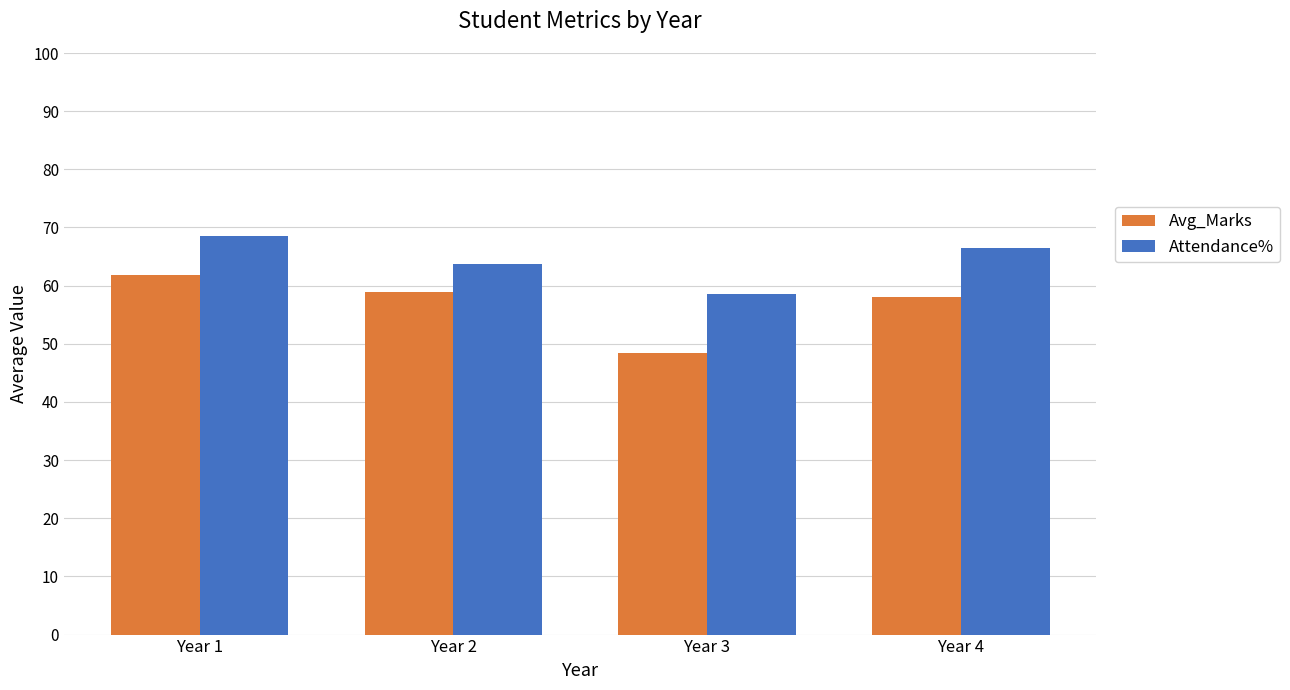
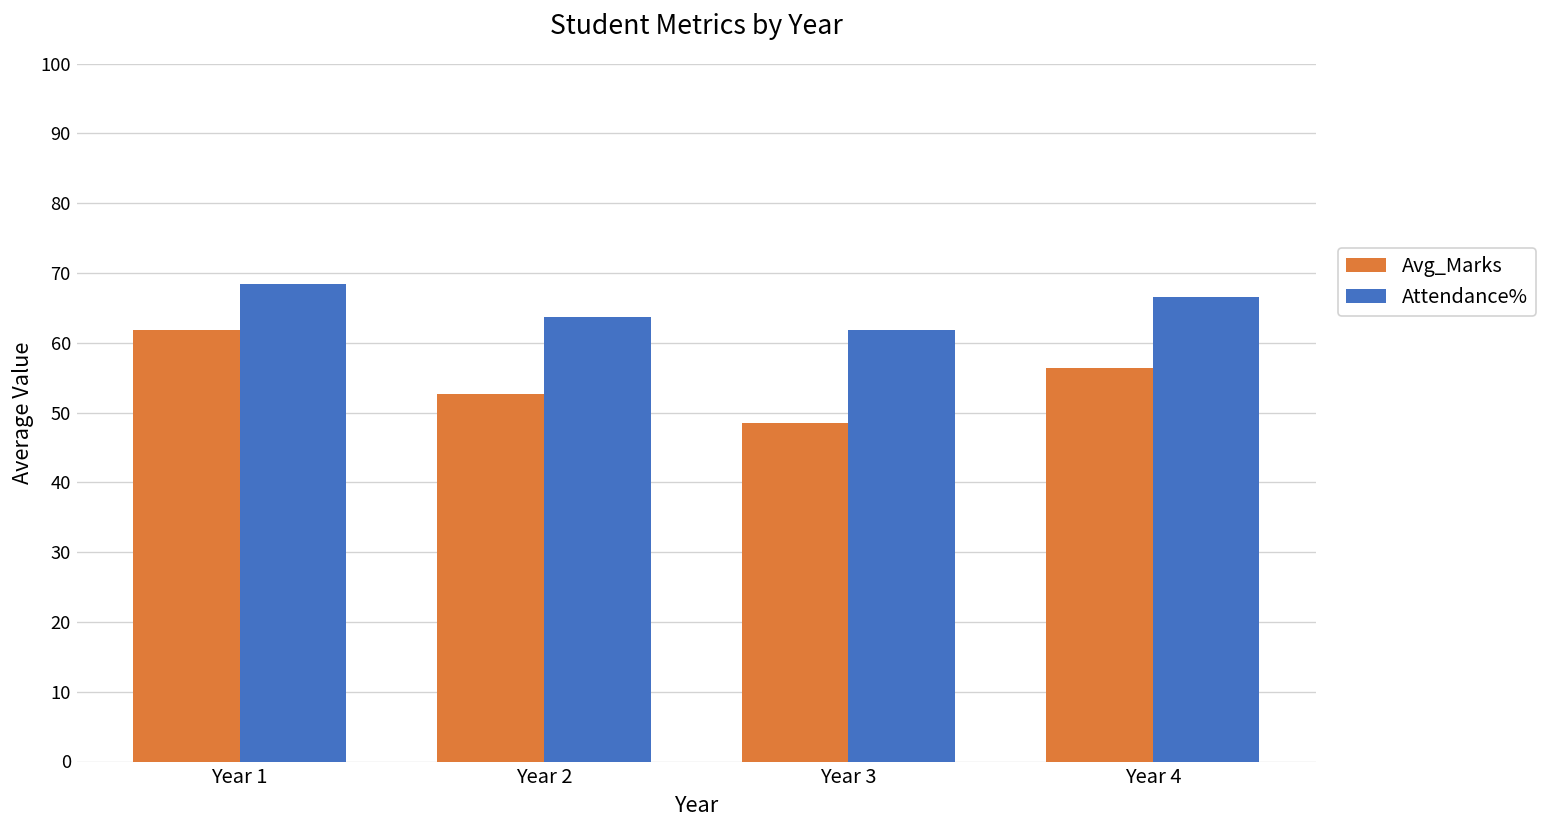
  {
    "Avg_Marks": {
      "Year 1": 62,
-     "Year 2": 59,
+     "Year 2": 53,
      "Year 3": 48,
-     "Year 4": 58
+     "Year 4": 56
    },
    "Attendance%": {
      "Year 1": 68,
      "Year 2": 64,
-     "Year 3": 59,
+     "Year 3": 62,
      "Year 4": 67
    }
  }
